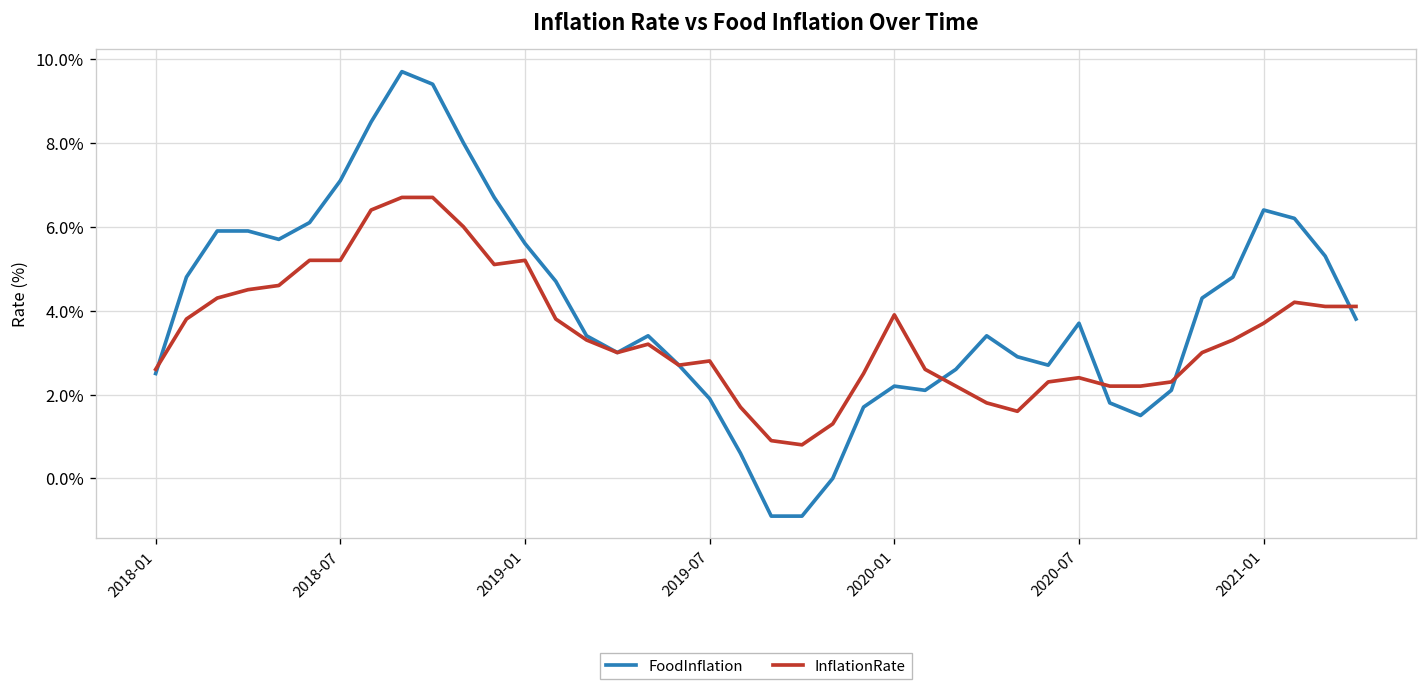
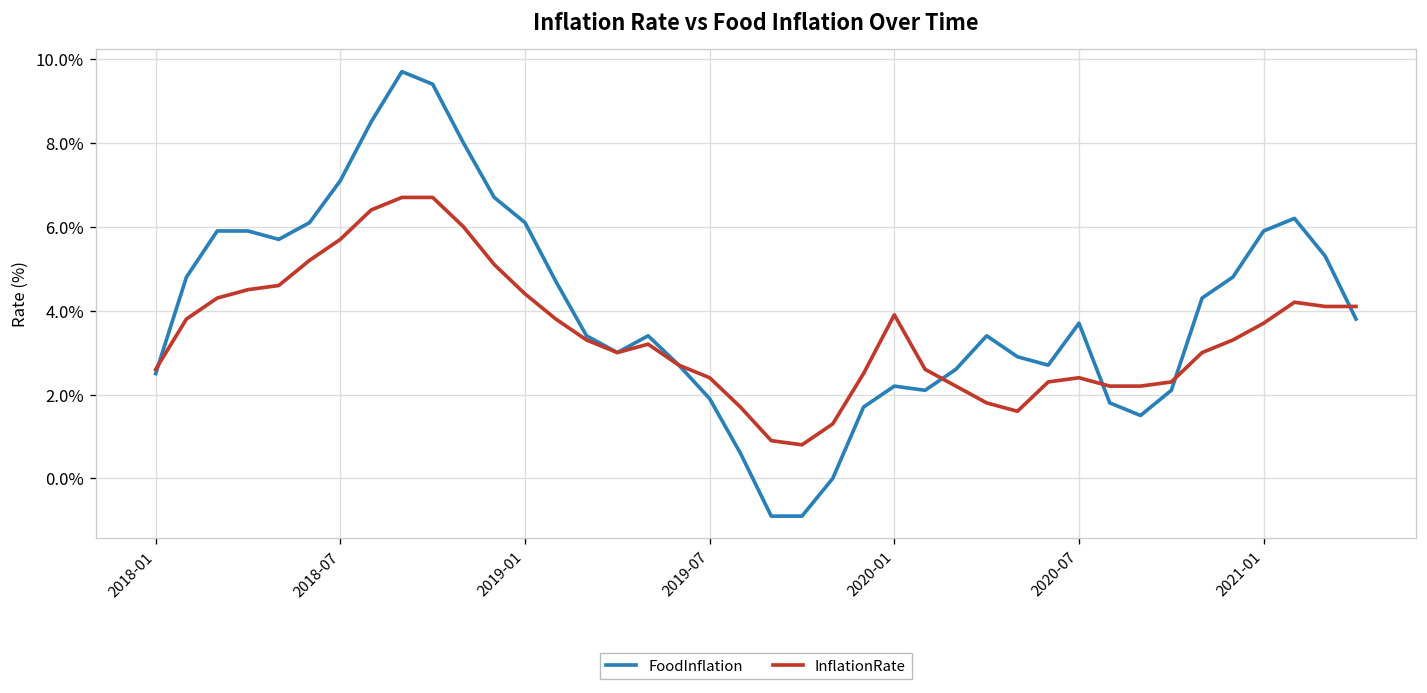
  {
    "FoodInflation": {
      "2018-01": "2.5%",
      "2018-07": "7.1%",
-     "2019-01": "5.6%",
+     "2019-01": "6.1%",
      "2019-07": "1.9%",
      "2020-01": "2.2%",
      "2020-07": "3.7%",
-     "2021-01": "6.4%"
+     "2021-01": "5.9%"
    },
    "InflationRate": {
      "2018-01": "2.6%",
-     "2018-07": "5.2%",
-     "2019-01": "5.2%",
-     "2019-07": "2.8%",
+     "2018-07": "5.7%",
+     "2019-01": "4.4%",
+     "2019-07": "2.4%",
      "2020-01": "3.9%",
      "2020-07": "2.4%",
      "2021-01": "3.7%"
    }
  }
